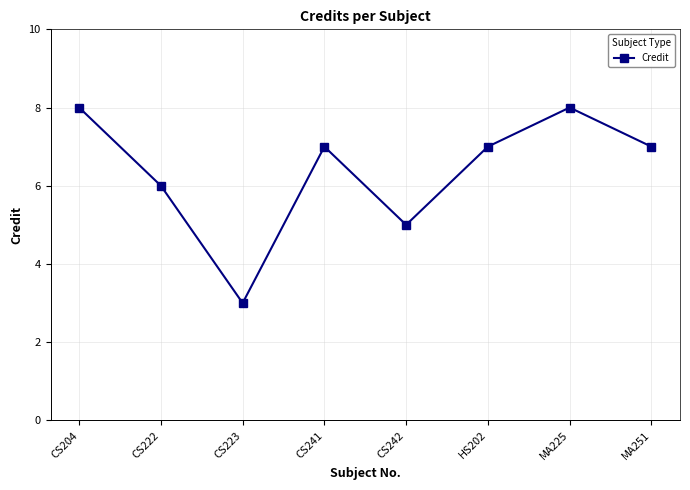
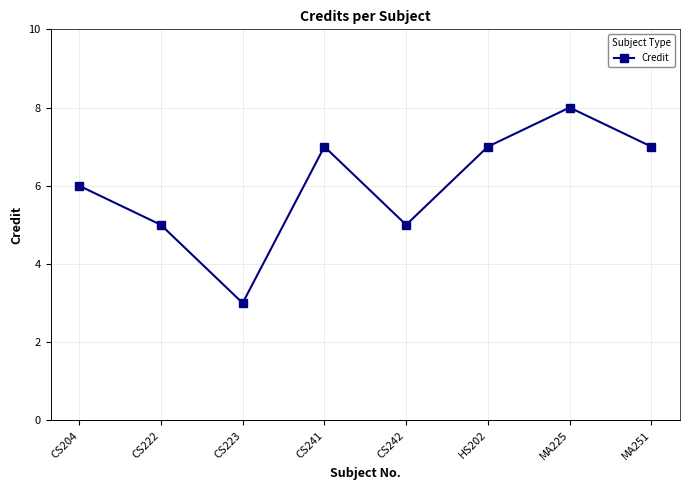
  {
-   "CS204": 8,
-   "CS222": 6,
+   "CS204": 6,
+   "CS222": 5,
    "CS223": 3,
    "CS241": 7,
    "CS242": 5,
    "HS202": 7,
    "MA225": 8,
    "MA251": 7
  }
